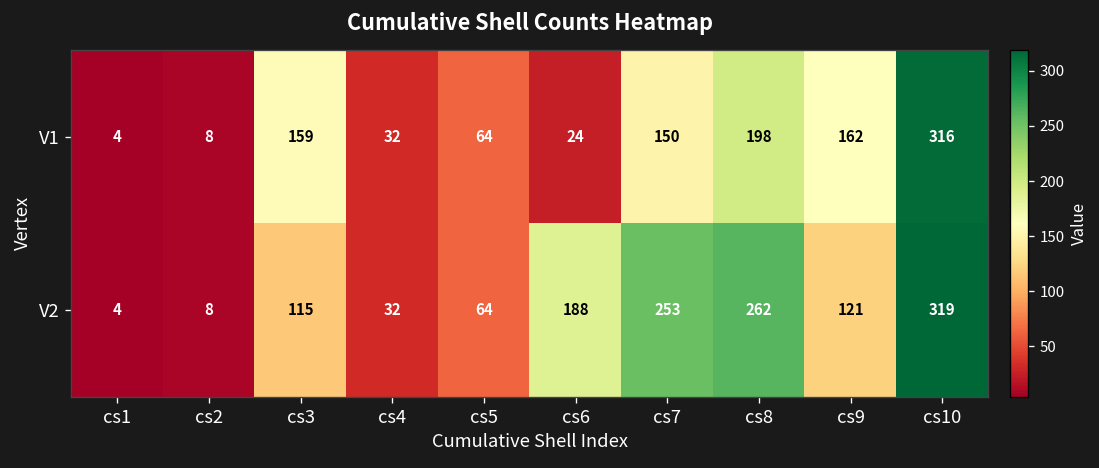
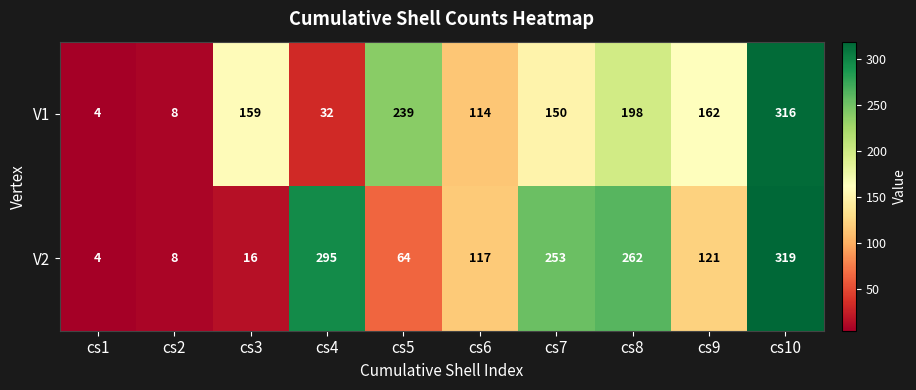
  {
    "V1": {
      "cs1": 4,
      "cs2": 8,
      "cs3": 159,
      "cs4": 32,
-     "cs5": 64,
-     "cs6": 24,
+     "cs5": 239,
+     "cs6": 114,
      "cs7": 150,
      "cs8": 198,
      "cs9": 162,
      "cs10": 316
    },
    "V2": {
      "cs1": 4,
      "cs2": 8,
-     "cs3": 115,
-     "cs4": 32,
+     "cs3": 16,
+     "cs4": 295,
      "cs5": 64,
-     "cs6": 188,
+     "cs6": 117,
      "cs7": 253,
      "cs8": 262,
      "cs9": 121,
      "cs10": 319
    }
  }
